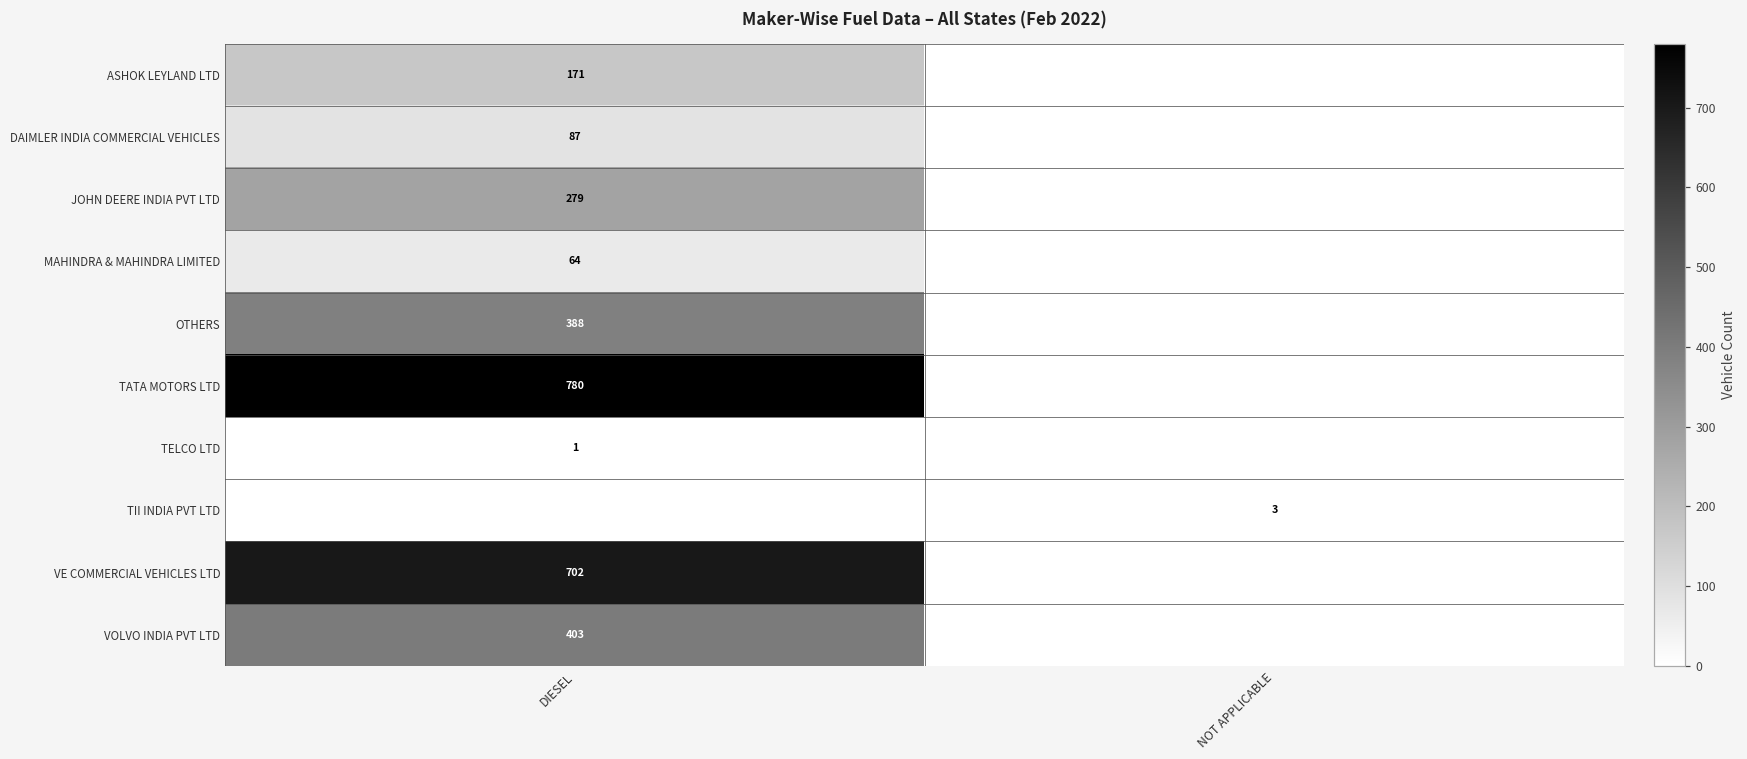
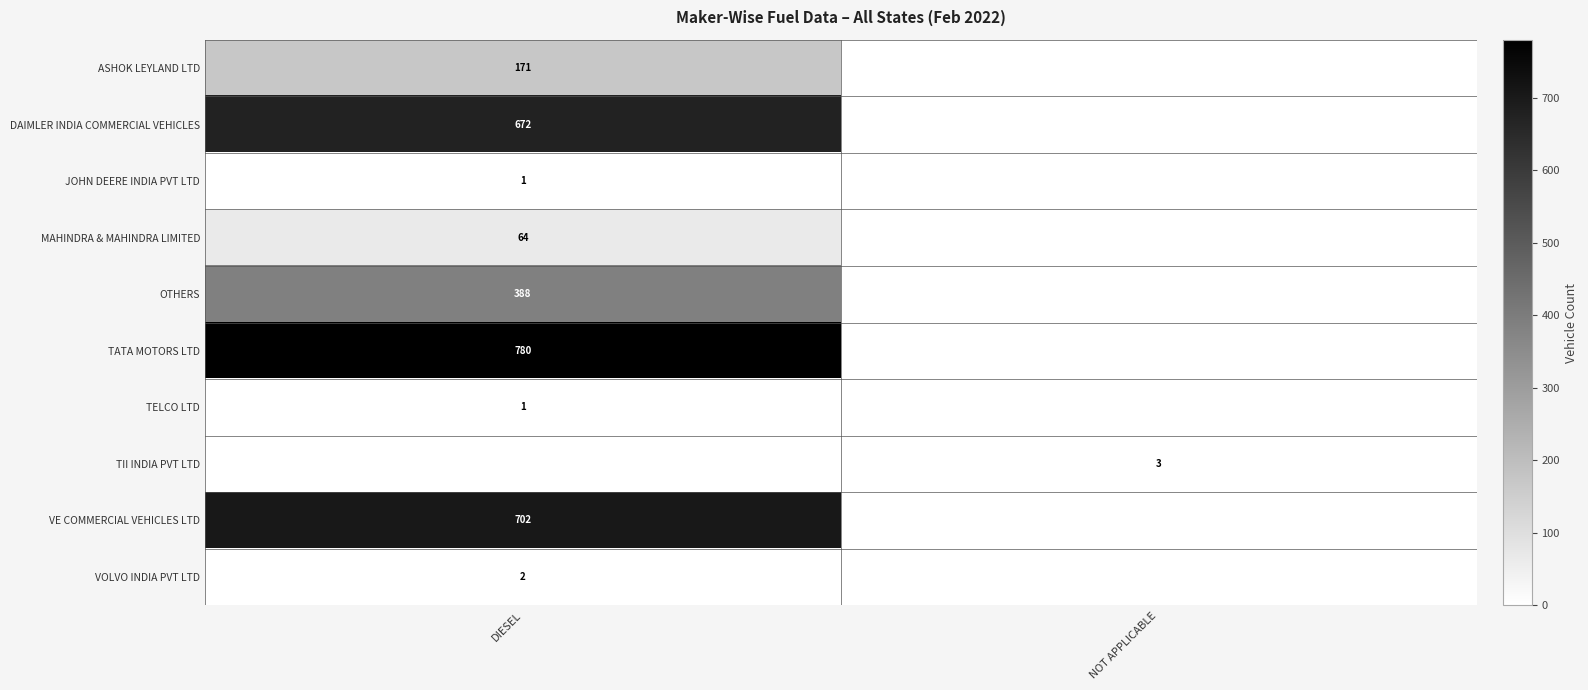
  {
    "ASHOK LEYLAND LTD": {
      "DIESEL": 171
    },
    "DAIMLER INDIA COMMERCIAL VEHICLES": {
-     "DIESEL": 87
+     "DIESEL": 672
    },
    "JOHN DEERE INDIA PVT LTD": {
-     "DIESEL": 279
+     "DIESEL": 1
    },
    "MAHINDRA & MAHINDRA LIMITED": {
      "DIESEL": 64
    },
    "OTHERS": {
      "DIESEL": 388
    },
    "TATA MOTORS LTD": {
      "DIESEL": 780
    },
    "TELCO LTD": {
      "DIESEL": 1
    },
    "TII INDIA PVT LTD": {
      "NOT APPLICABLE": 3
    },
    "VE COMMERCIAL VEHICLES LTD": {
      "DIESEL": 702
    },
    "VOLVO INDIA PVT LTD": {
-     "DIESEL": 403
+     "DIESEL": 2
    }
  }
